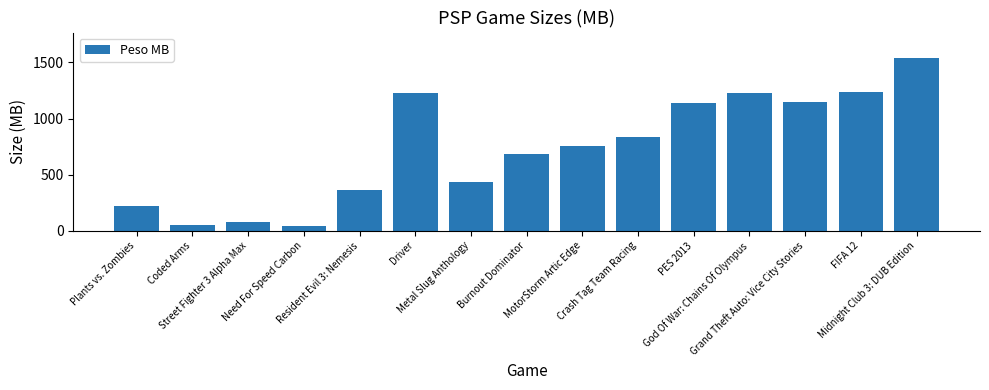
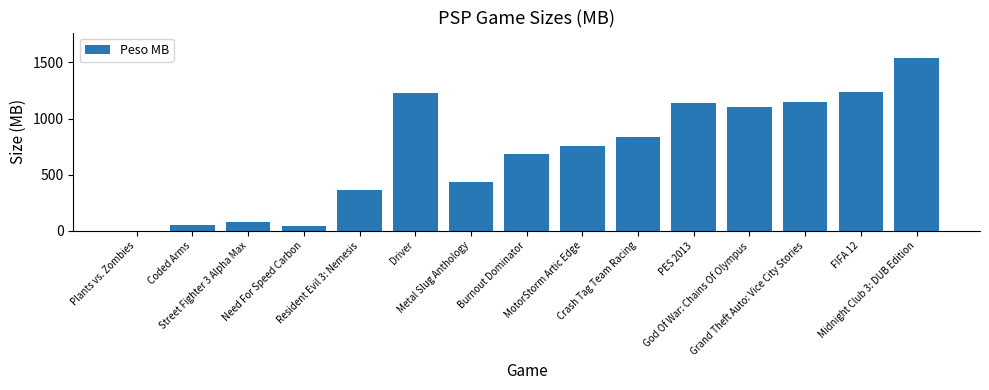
  {
-   "Plants vs. Zombies": 230,
+   "Plants vs. Zombies": 0,
    "Coded Arms": 50,
    "Street Fighter 3 Alpha Max": 80,
    "Need For Speed Carbon": 50,
    "Resident Evil 3: Nemesis": 360,
    "Driver": 1230,
    "Metal Slug Anthology": 430,
    "Burnout Dominator": 680,
    "MotorStorm Artic Edge": 750,
    "Crash Tag Team Racing": 830,
    "PES 2013": 1140,
-   "God Of War: Chains Of Olympus": 1230,
+   "God Of War: Chains Of Olympus": 1100,
    "Grand Theft Auto: Vice City Stories": 1150,
    "FIFA 12": 1240,
    "Midnight Club 3: DUB Edition": 1540
  }
